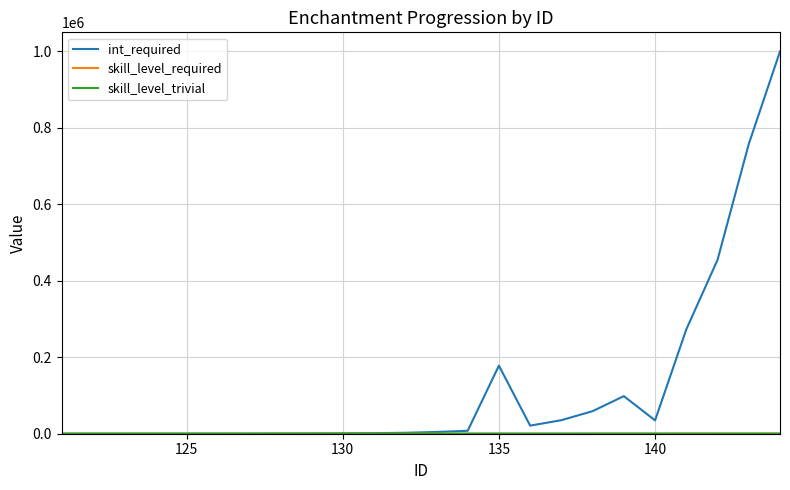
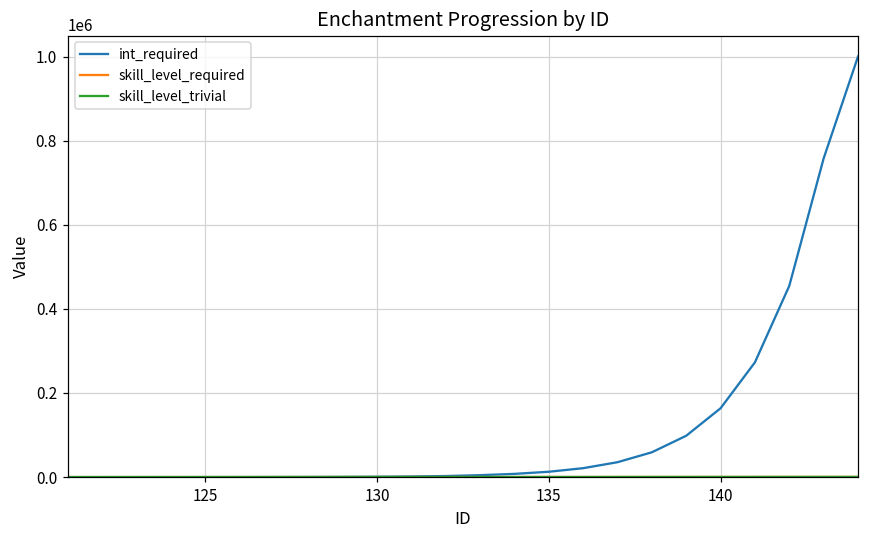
  {
    "int_required": {
-     "135": 180000,
-     "140": 30000
+     "135": 10000,
+     "140": 160000
    },
    "skill_level_trivial": {
      "135": 0,
      "140": 0
    }
  }
